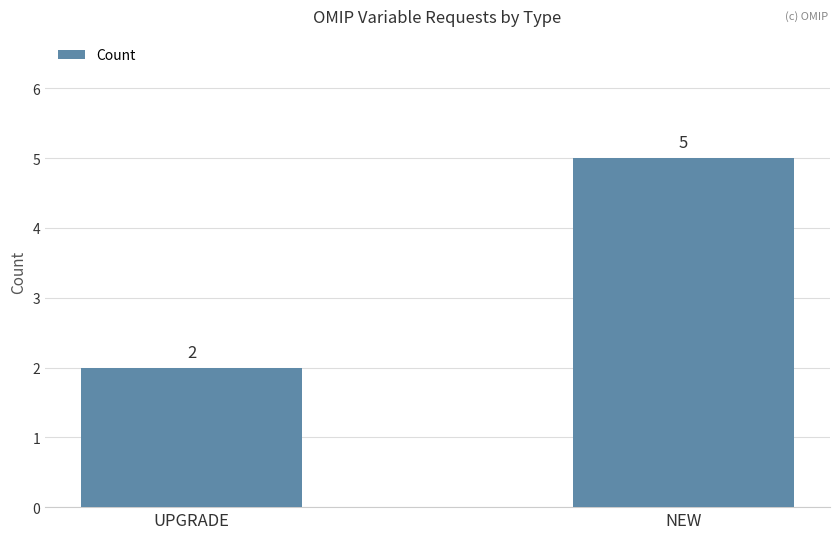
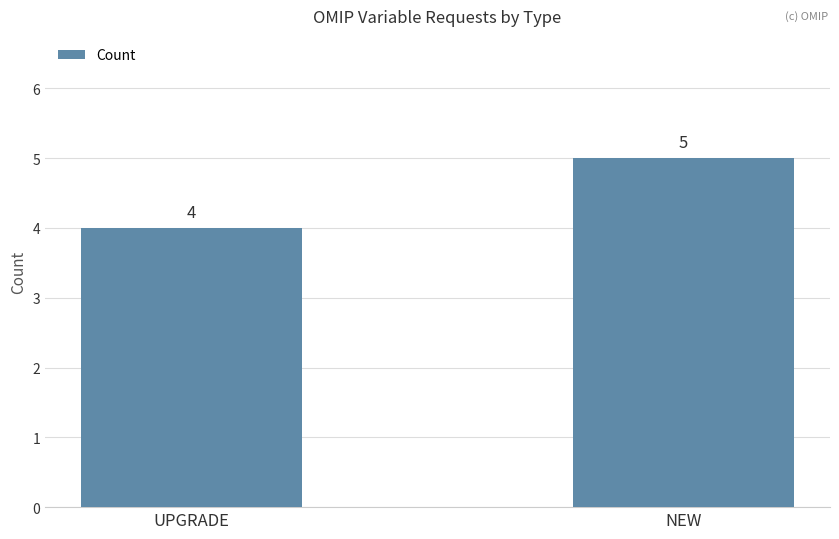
  {
-   "UPGRADE": 2,
+   "UPGRADE": 4,
    "NEW": 5
  }
